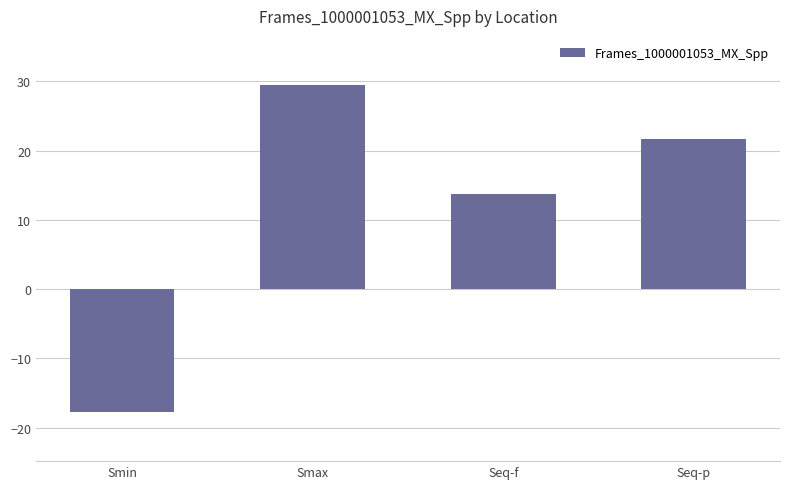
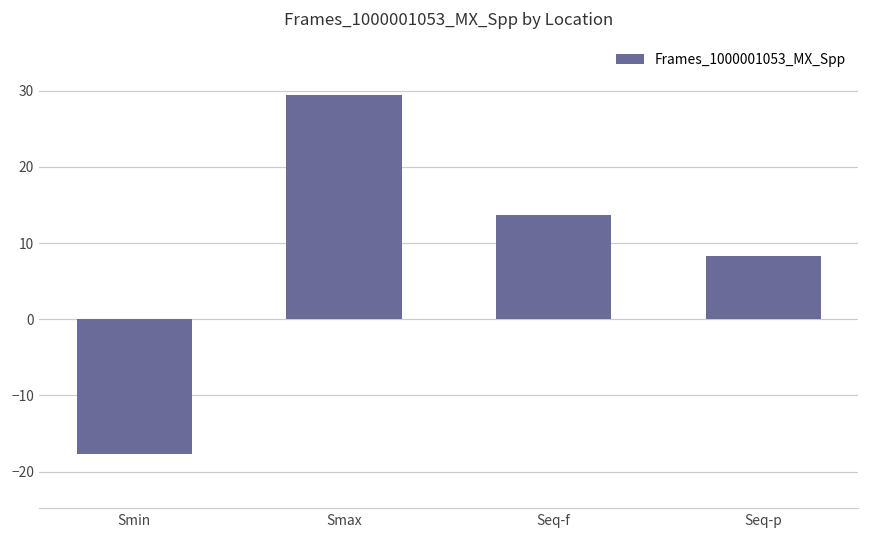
  {
    "Smin": -18,
    "Smax": 29,
    "Seq-f": 14,
-   "Seq-p": 22
+   "Seq-p": 8
  }
